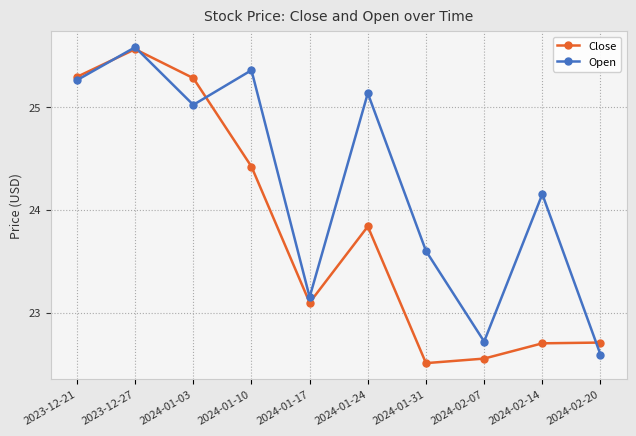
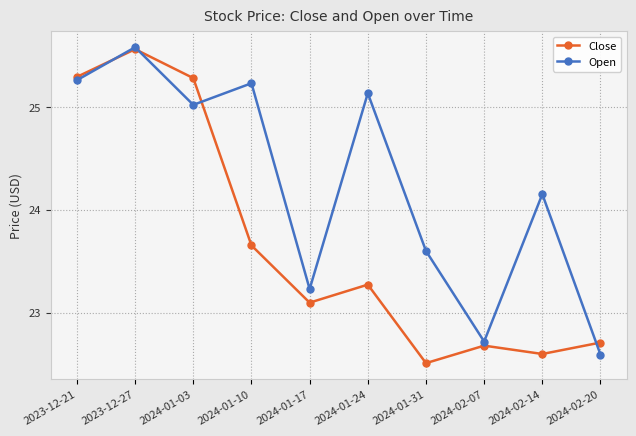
  {
    "Close": {
      "2023-12-21": 25.29,
      "2024-01-03": 25.28,
-     "2024-01-10": 24.42,
+     "2024-01-10": 23.65,
      "2024-01-17": 23.10,
-     "2024-01-24": 23.84,
+     "2024-01-24": 23.27,
      "2024-01-31": 22.51,
-     "2024-02-07": 22.55,
-     "2024-02-14": 22.70,
+     "2024-02-07": 22.68,
+     "2024-02-14": 22.60,
      "2024-02-20": 22.71
    },
    "Open": {
      "2023-12-21": 25.26,
      "2024-01-03": 25.02,
-     "2024-01-10": 25.36,
-     "2024-01-17": 23.15,
+     "2024-01-10": 25.23,
+     "2024-01-17": 23.23,
      "2024-01-24": 25.13,
      "2024-01-31": 23.60,
      "2024-02-07": 22.72,
      "2024-02-14": 24.15,
      "2024-02-20": 22.59
    }
  }
